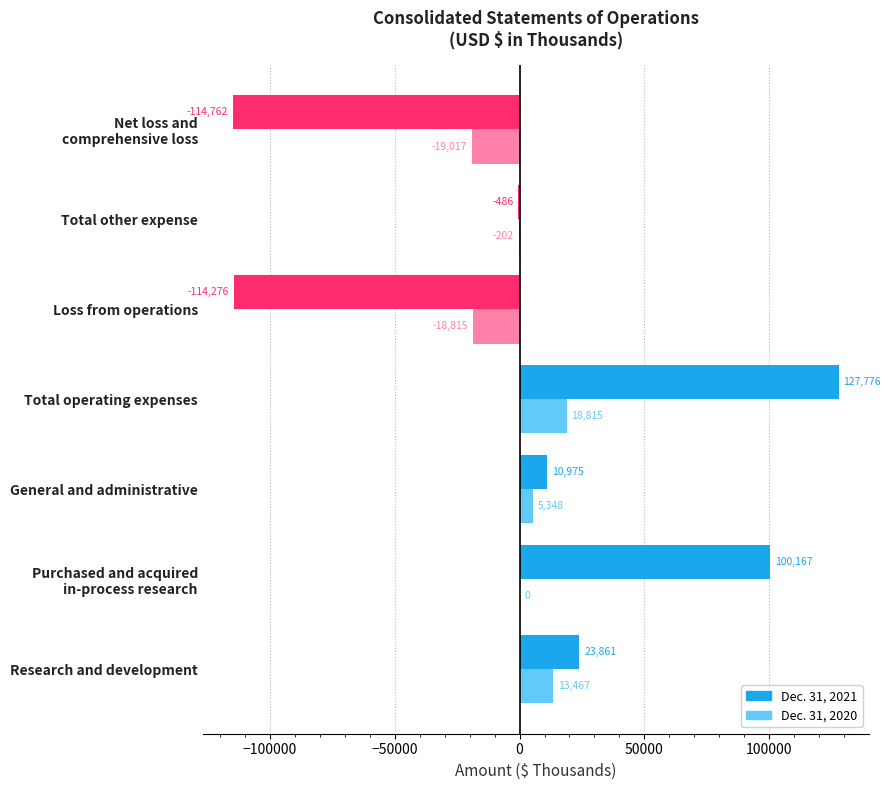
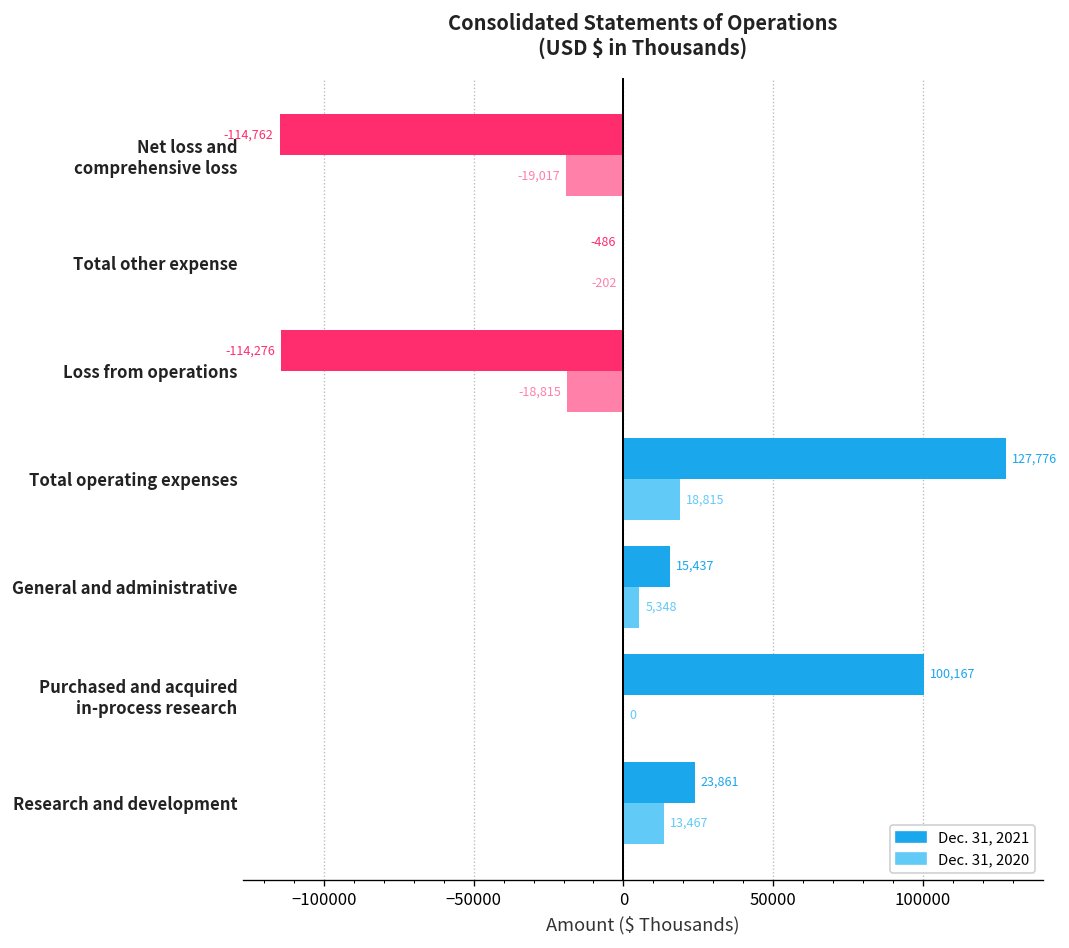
  {
    "Dec. 31, 2021": {
      "Net loss and comprehensive loss": "-114,762",
      "Total other expense": "-486",
      "Loss from operations": "-114,276",
      "Total operating expenses": "127,776",
-     "General and administrative": "10,975",
+     "General and administrative": "15,437",
      "Purchased and acquired in-process research": "100,167",
      "Research and development": "23,861"
    },
    "Dec. 31, 2020": {
      "Net loss and comprehensive loss": "-19,017",
      "Total other expense": "-202",
      "Loss from operations": "-18,815",
      "Total operating expenses": "18,815",
      "General and administrative": "5,348",
      "Purchased and acquired in-process research": "0",
      "Research and development": "13,467"
    }
  }
